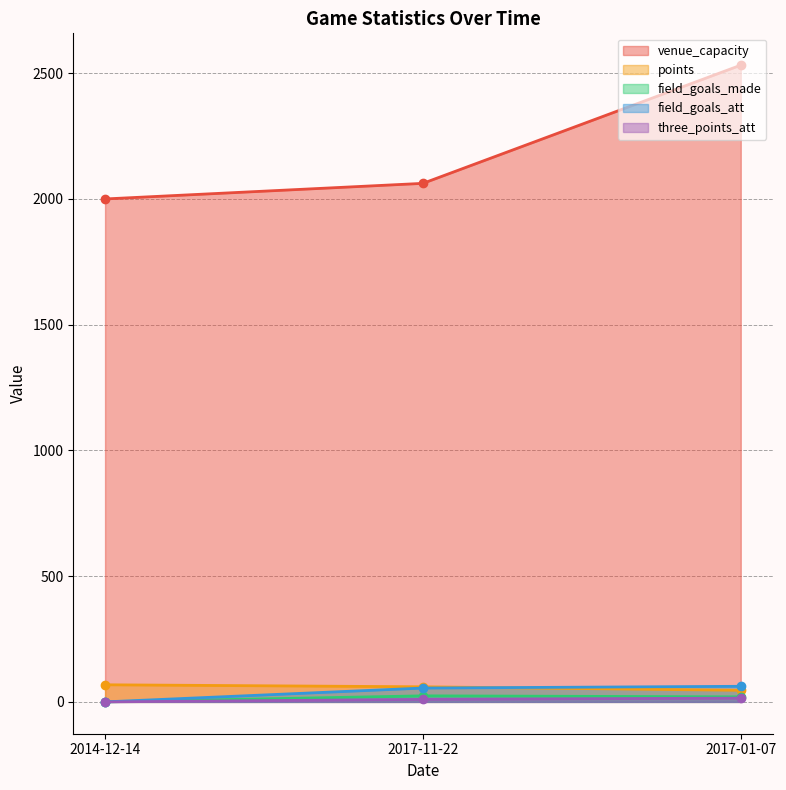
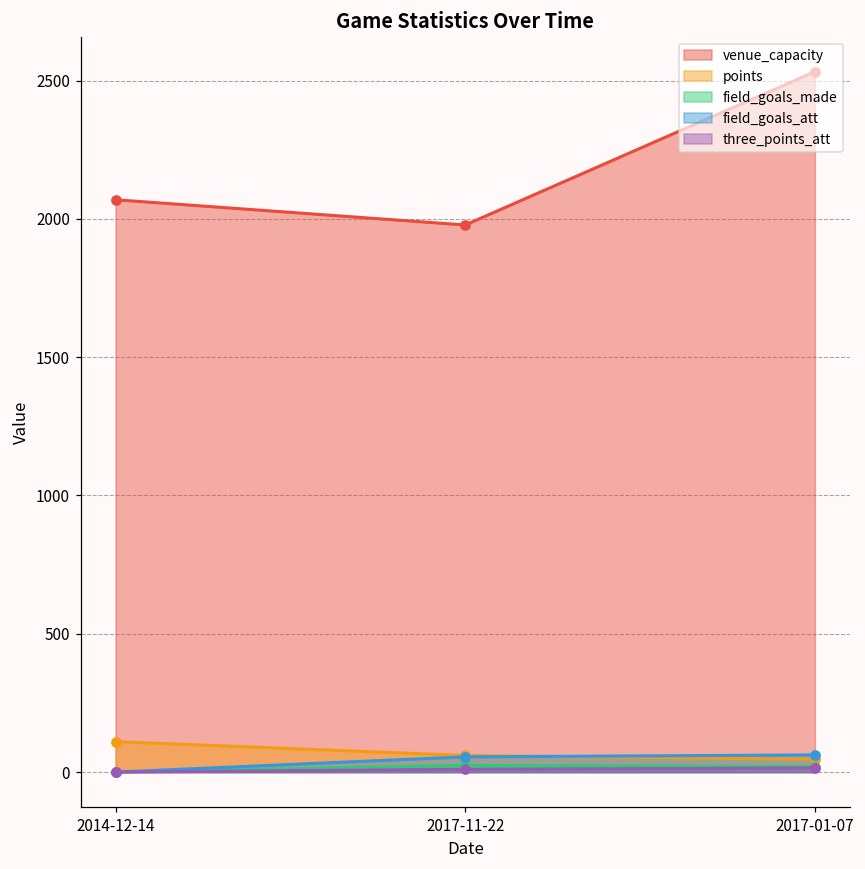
  {
    "venue_capacity": {
-     "2014-12-14": 2000,
-     "2017-11-22": 2060
+     "2014-12-14": 2070,
+     "2017-11-22": 1980
    },
    "points": {
-     "2014-12-14": 70,
+     "2014-12-14": 110,
      "2017-01-07": 50
    },
    "field_goals_made": {
      "2017-11-22": 20
    },
    "field_goals_att": {
      "2017-01-07": 60
    },
    "three_points_att": {
      "2017-11-22": 10
    }
  }
